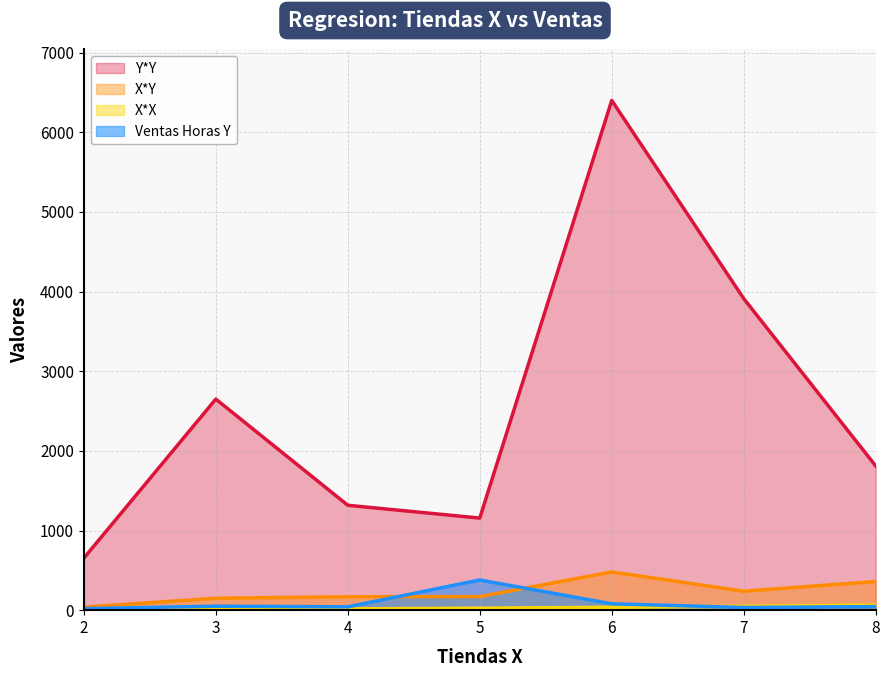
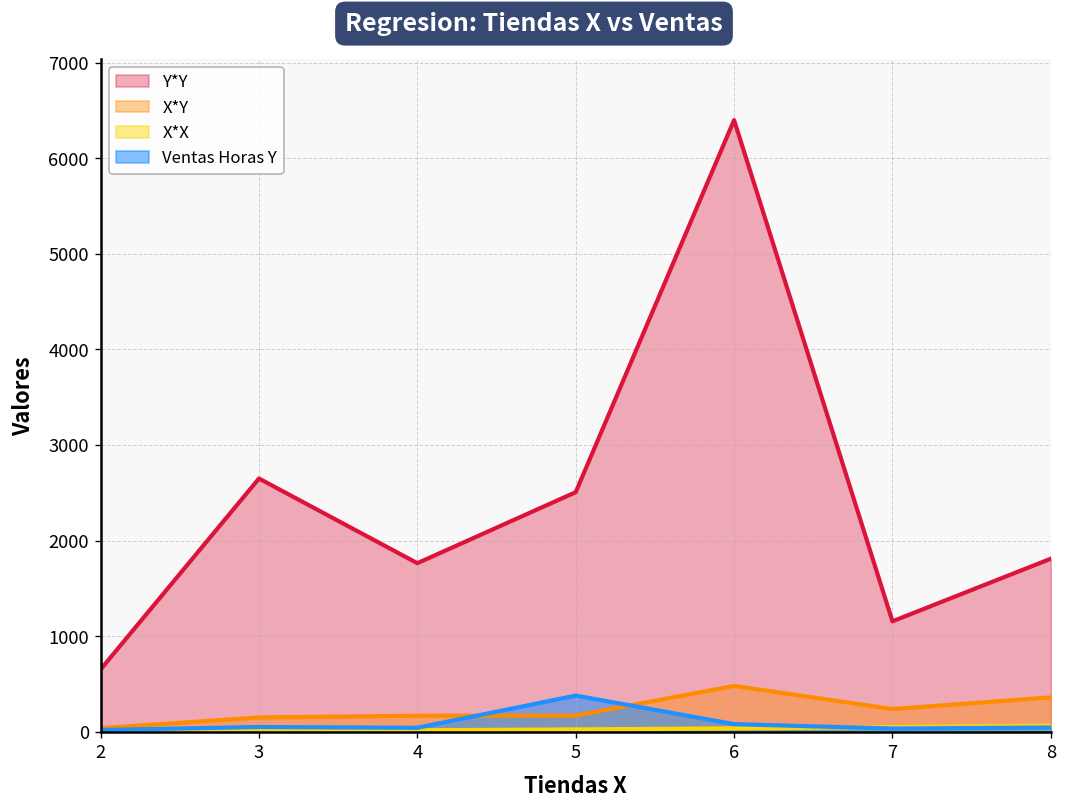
  {
    "Y*Y": {
      "2": 700,
      "3": 2700,
-     "4": 1300,
-     "5": 1200,
+     "4": 1800,
+     "5": 2500,
      "6": 6400,
-     "7": 3900,
+     "7": 1200,
      "8": 1800
    },
    "Ventas Horas Y": {
      "3": 100,
      "5": 400,
      "6": 100
    }
  }
